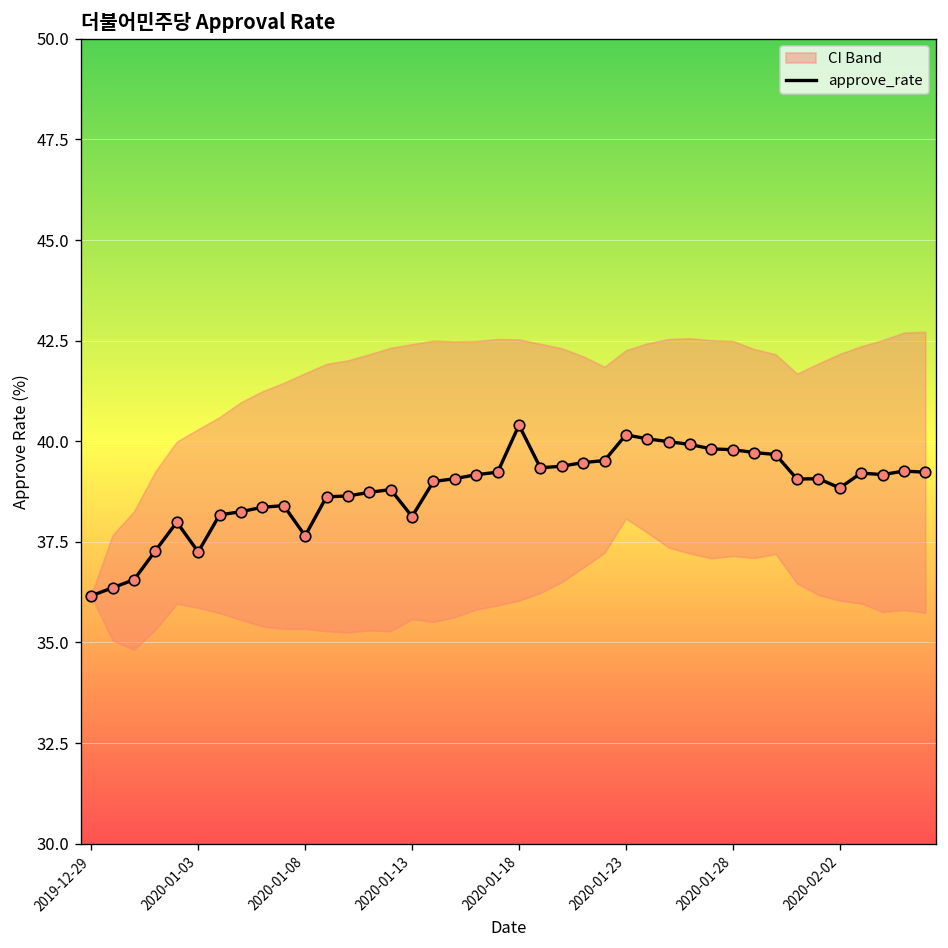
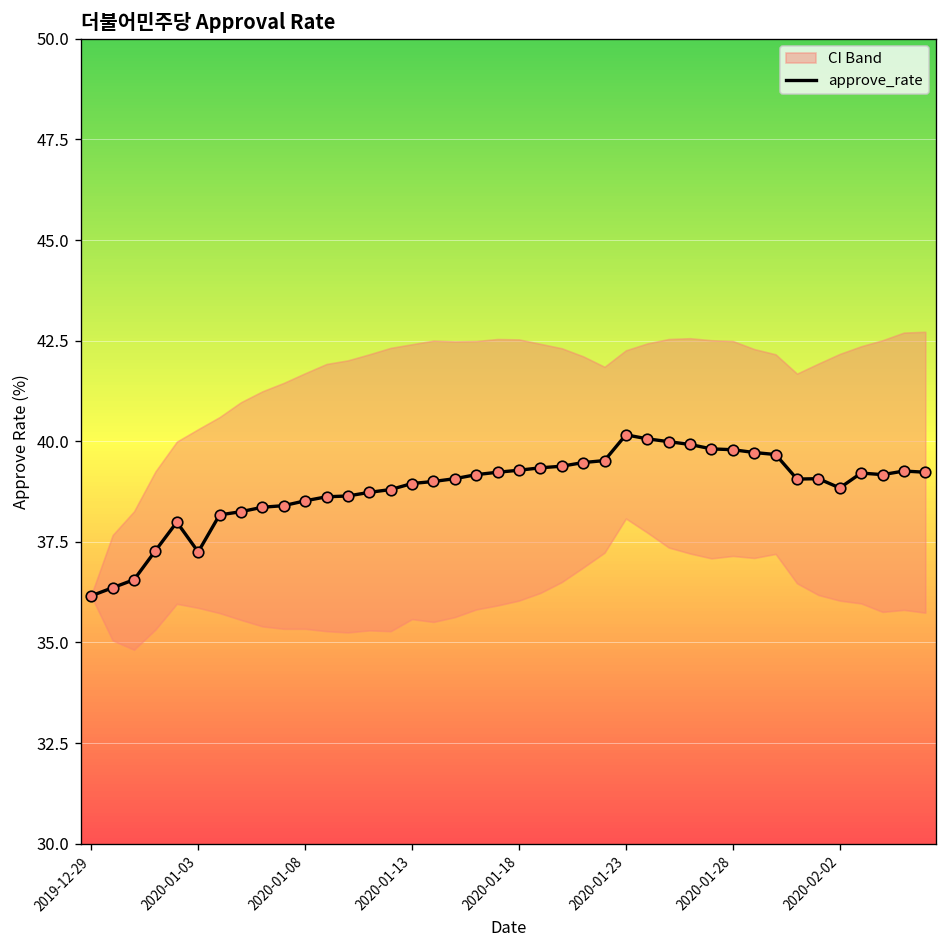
  {
    "approve_rate": {
      "2020-01-03": 37.3,
-     "2020-01-08": 37.7,
-     "2020-01-13": 38.1,
-     "2020-01-18": 40.4,
+     "2020-01-08": 38.5,
+     "2020-01-13": 39.0,
+     "2020-01-18": 39.3,
      "2020-01-23": 40.2,
      "2020-01-28": 39.8,
      "2020-02-02": 38.8
    }
  }
